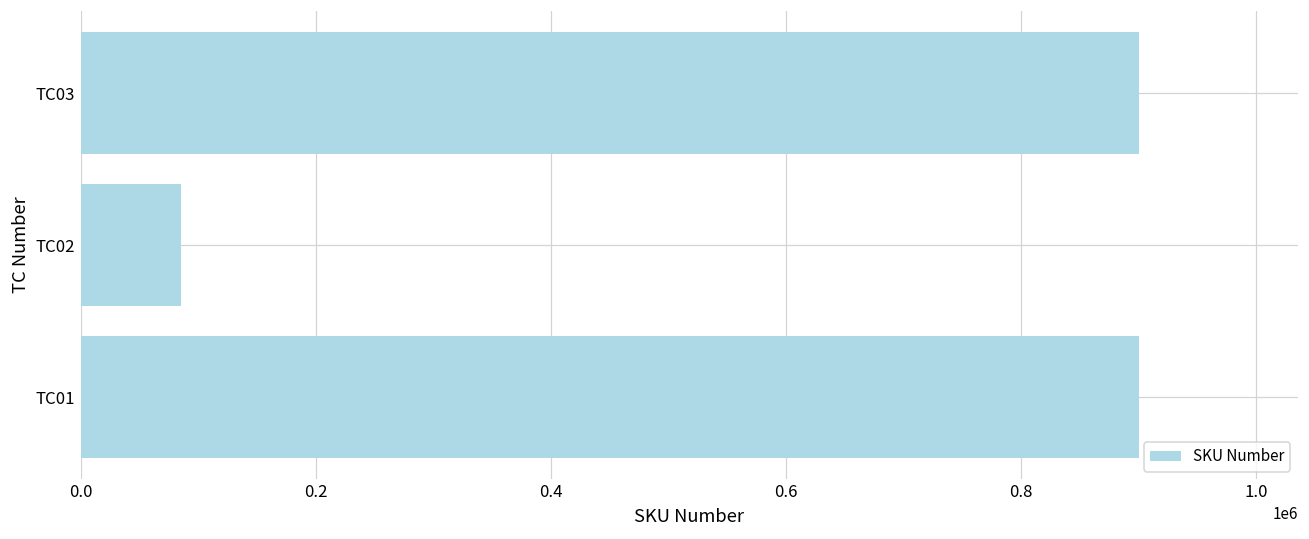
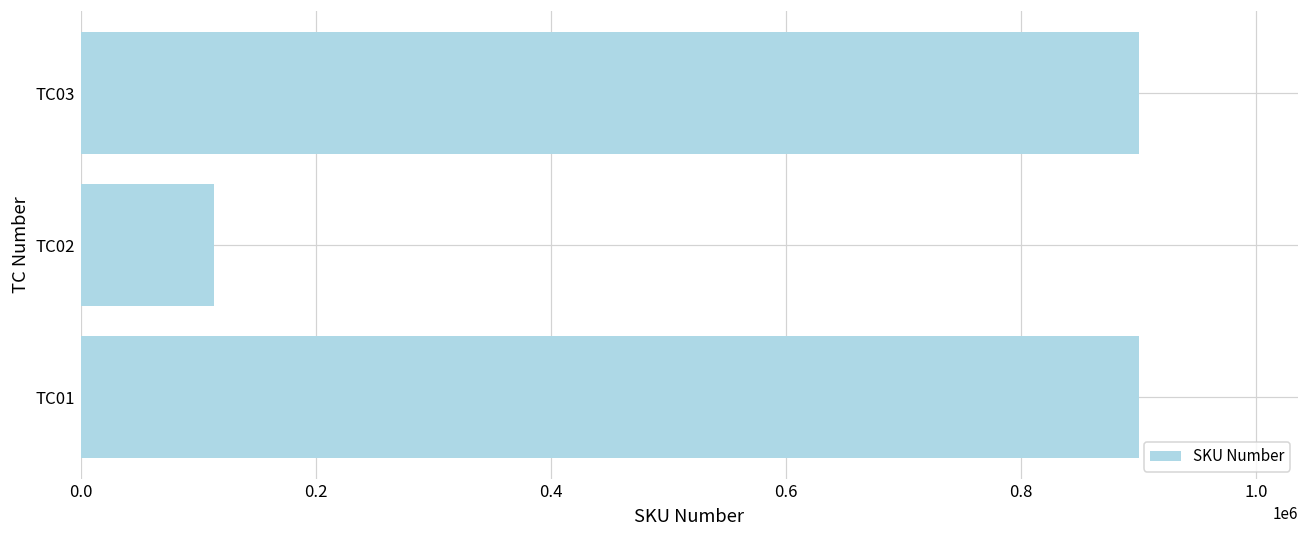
  {
    "TC03": 901000,
-   "TC02": 85000,
+   "TC02": 113000,
    "TC01": 901000
  }
